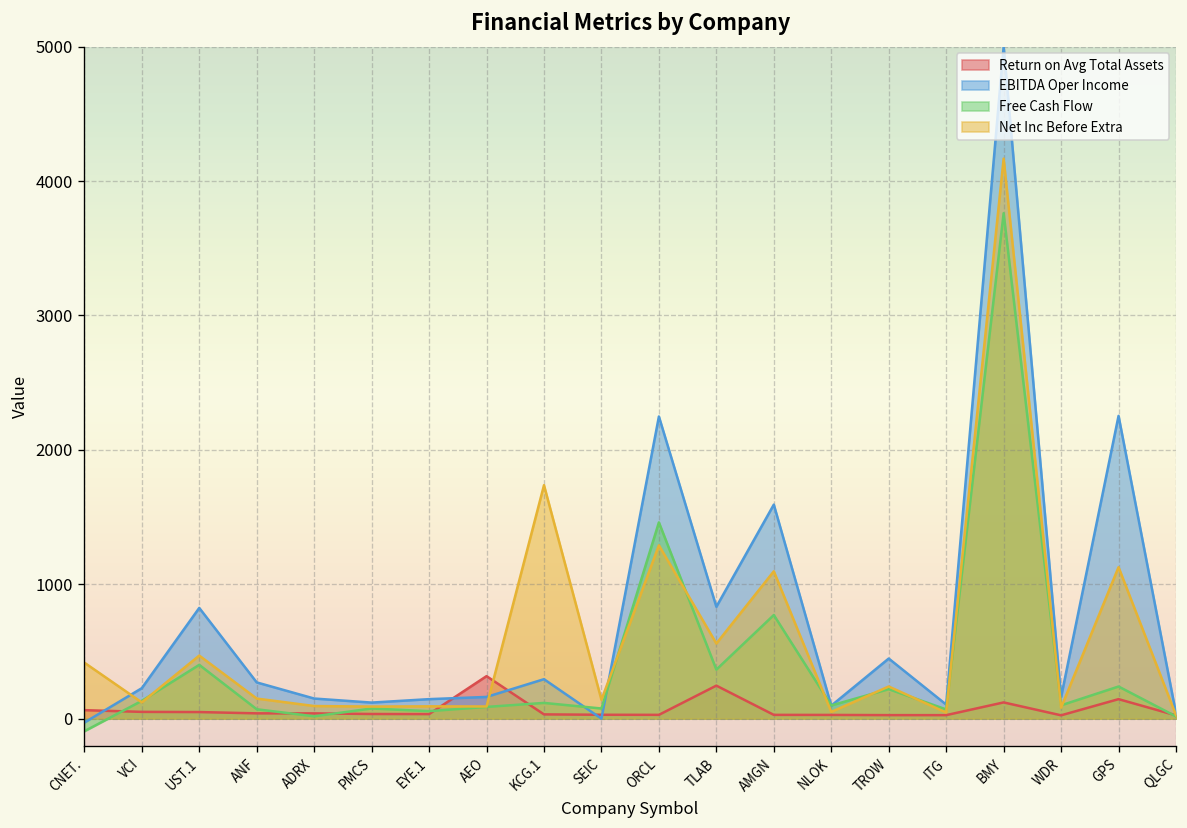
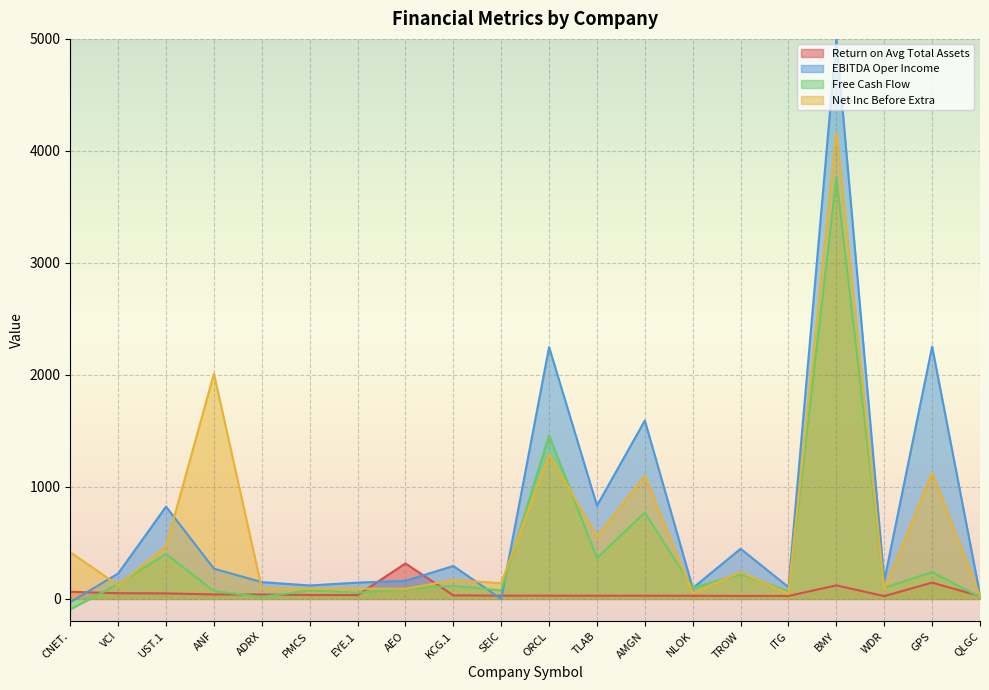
  {
    "Return on Avg Total Assets": {
      "CNET.": 60,
      "VCI": 50,
      "UST.1": 50,
      "ANF": 40,
      "PMCS": 30,
      "AEO": 320,
      "KCG.1": 30,
      "SEIC": 30,
      "ORCL": 30,
-     "TLAB": 250,
+     "TLAB": 30,
      "AMGN": 30,
      "TROW": 30,
      "BMY": 120,
      "WDR": 20,
      "GPS": 150
    },
    "Net Inc Before Extra": {
      "CNET.": 420,
      "UST.1": 470,
-     "ANF": 150,
+     "ANF": 2010,
      "ADRX": 90,
      "EYE.1": 90,
-     "KCG.1": 1740,
+     "KCG.1": 170,
      "SEIC": 140,
      "ORCL": 1290,
      "TLAB": 560,
      "AMGN": 1100,
      "BMY": 4170,
      "GPS": 1130
    }
  }
